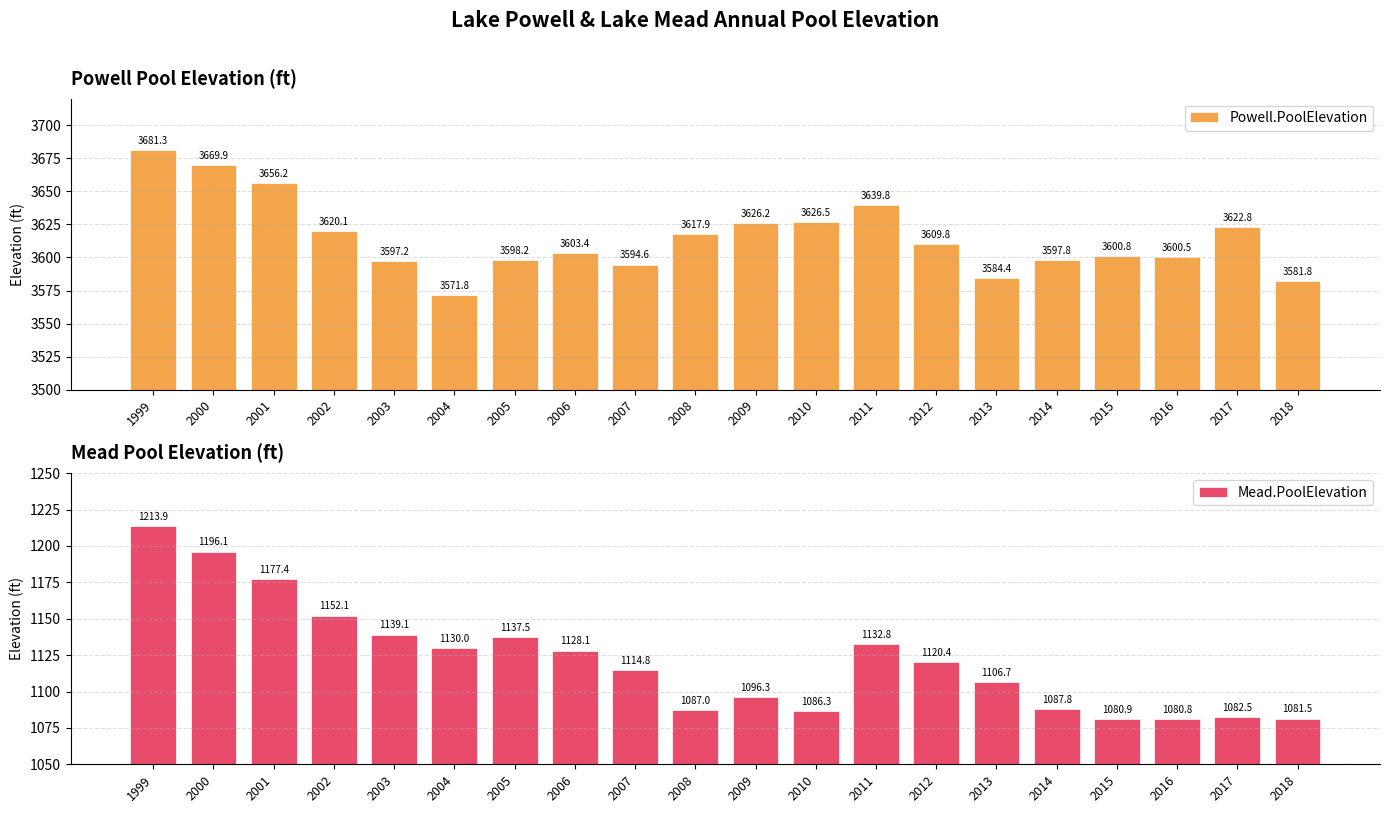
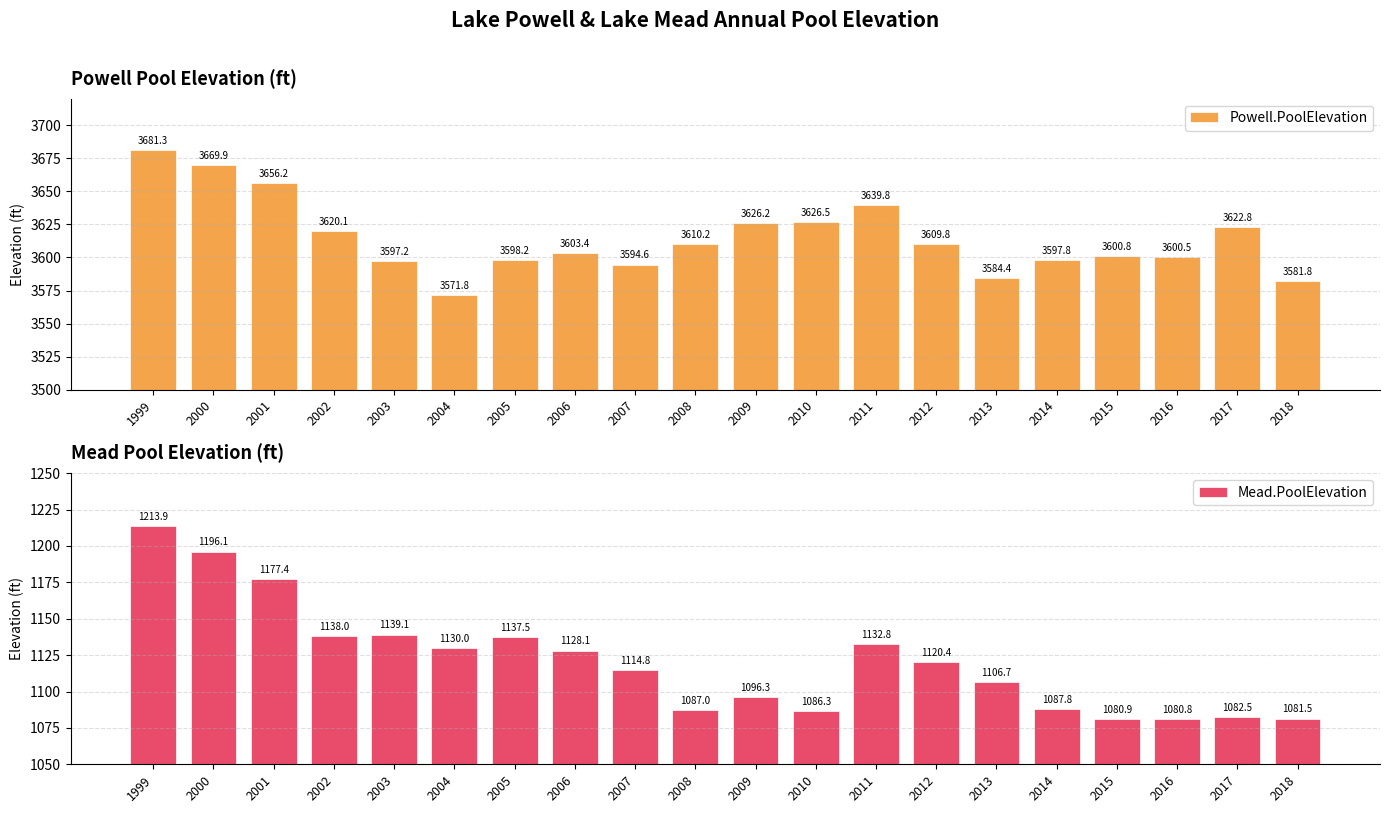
  {
    "Powell Pool Elevation (ft)": {
      "1999": 3681.3,
      "2000": 3669.9,
      "2001": 3656.2,
      "2002": 3620.1,
      "2003": 3597.2,
      "2004": 3571.8,
      "2005": 3598.2,
      "2006": 3603.4,
      "2007": 3594.6,
-     "2008": 3617.9,
+     "2008": 3610.2,
      "2009": 3626.2,
      "2010": 3626.5,
      "2011": 3639.8,
      "2012": 3609.8,
      "2013": 3584.4,
      "2014": 3597.8,
      "2015": 3600.8,
      "2016": 3600.5,
      "2017": 3622.8,
      "2018": 3581.8
    },
    "Mead Pool Elevation (ft)": {
      "1999": 1213.9,
      "2000": 1196.1,
      "2001": 1177.4,
-     "2002": 1152.1,
+     "2002": 1138.0,
      "2003": 1139.1,
      "2004": 1130.0,
      "2005": 1137.5,
      "2006": 1128.1,
      "2007": 1114.8,
      "2008": 1087.0,
      "2009": 1096.3,
      "2010": 1086.3,
      "2011": 1132.8,
      "2012": 1120.4,
      "2013": 1106.7,
      "2014": 1087.8,
      "2015": 1080.9,
      "2016": 1080.8,
      "2017": 1082.5,
      "2018": 1081.5
    }
  }
